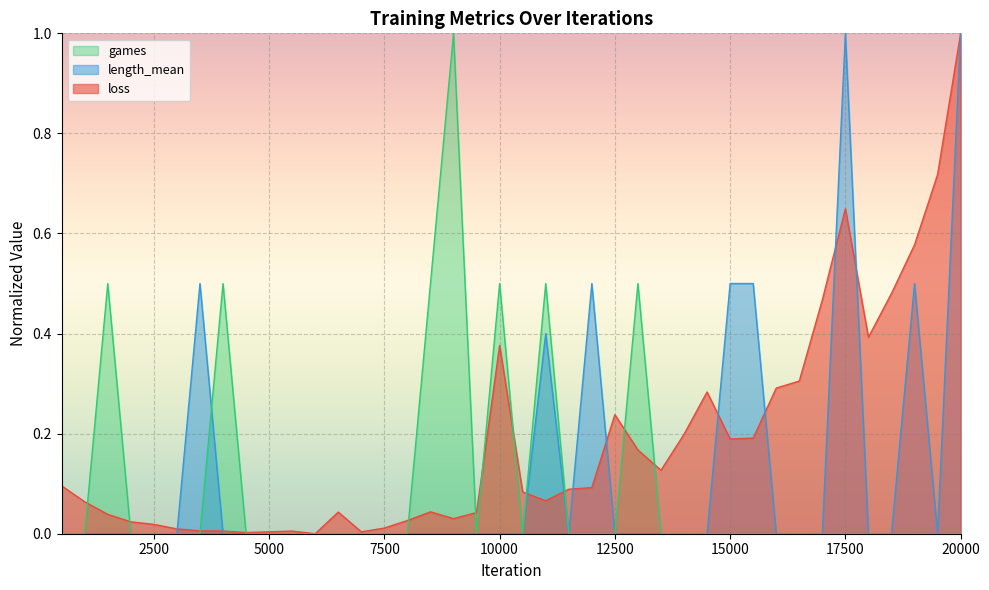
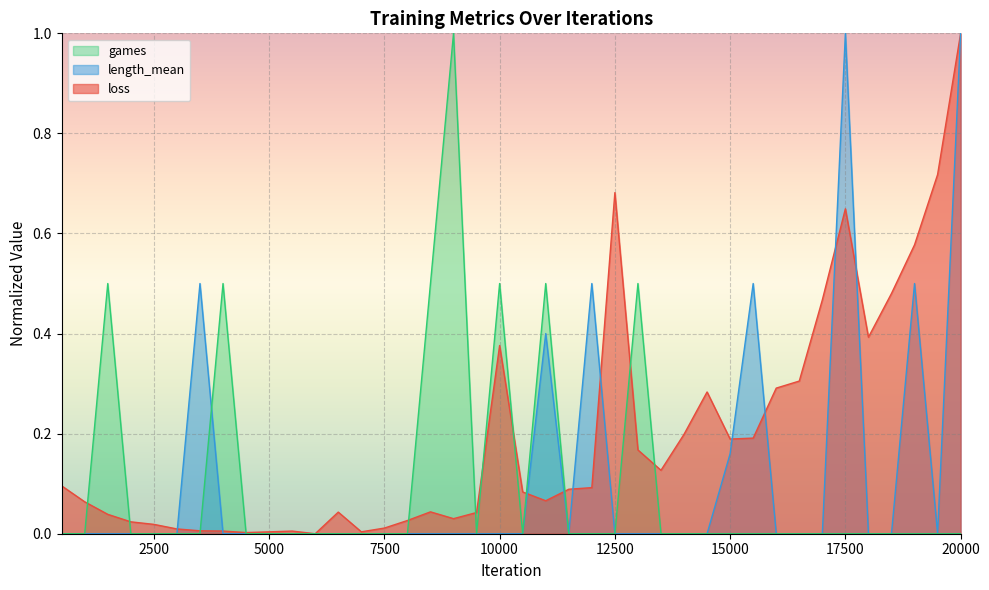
  {
    "games": {
      "10000": 0.50,
      "15000": 0.00,
      "17500": 0.00,
      "20000": 0.00
    },
    "length_mean": {
      "10000": 0.00,
-     "15000": 0.50,
+     "15000": 0.16,
      "17500": 1.00
    },
    "loss": {
      "2500": 0.02,
      "7500": 0.01,
      "10000": 0.38,
-     "12500": 0.24,
+     "12500": 0.68,
      "15000": 0.19,
      "17500": 0.65
    }
  }
